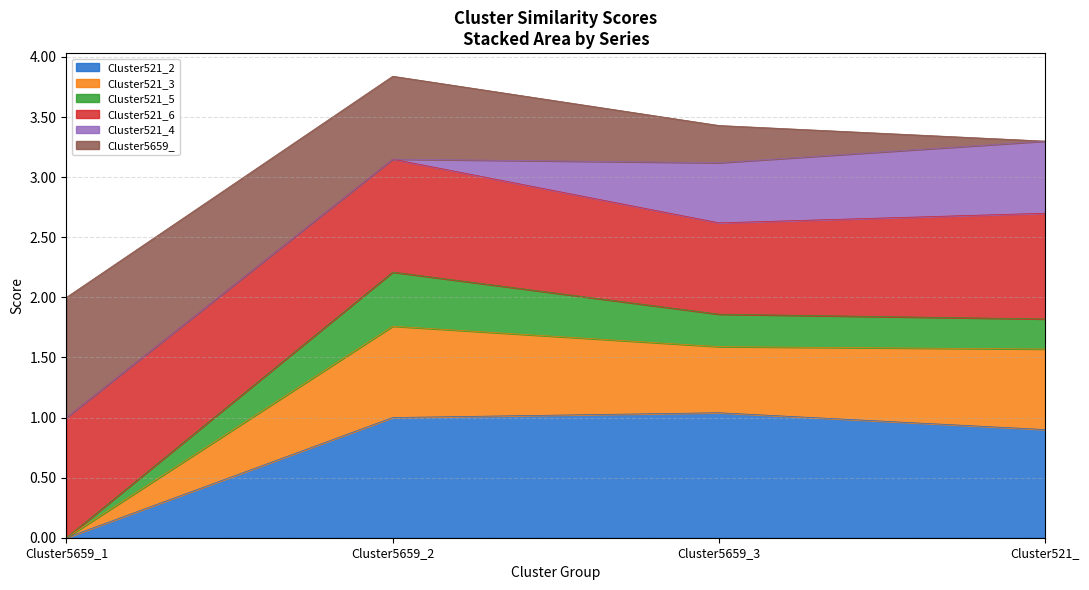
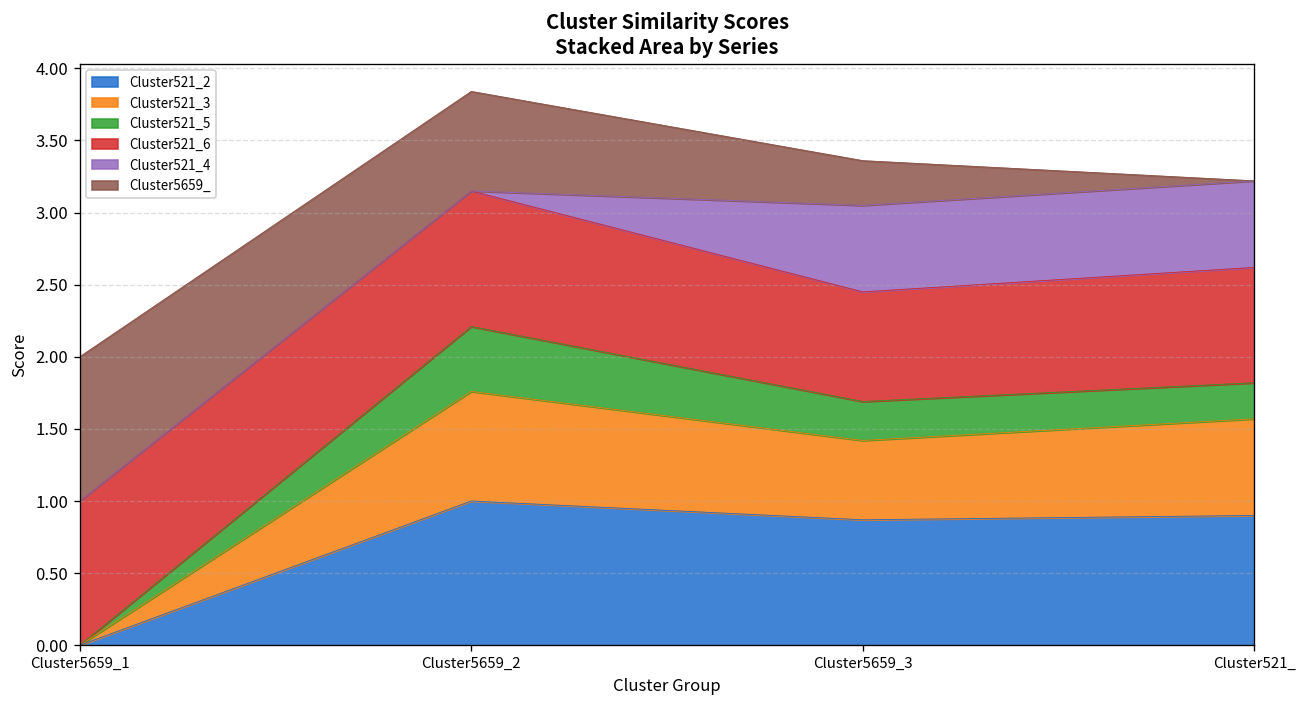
  {
    "Cluster521_2": {
      "Cluster5659_2": 1.00,
-     "Cluster5659_3": 1.04,
+     "Cluster5659_3": 0.87,
      "Cluster521_": 0.90
    },
    "Cluster521_3": {
      "Cluster5659_2": 0.76,
      "Cluster5659_3": 0.55,
      "Cluster521_": 0.67
    },
    "Cluster521_5": {
      "Cluster5659_2": 0.45,
      "Cluster5659_3": 0.27,
      "Cluster521_": 0.25
    },
    "Cluster521_6": {
      "Cluster5659_3": 0.76,
-     "Cluster521_": 0.88
+     "Cluster521_": 0.80
    },
    "Cluster521_4": {
-     "Cluster5659_3": 0.5
+     "Cluster5659_3": 0.6
    },
    "Cluster5659_": {
      "Cluster5659_1": 1.00,
      "Cluster5659_2": 0.69,
      "Cluster5659_3": 0.31
    }
  }
